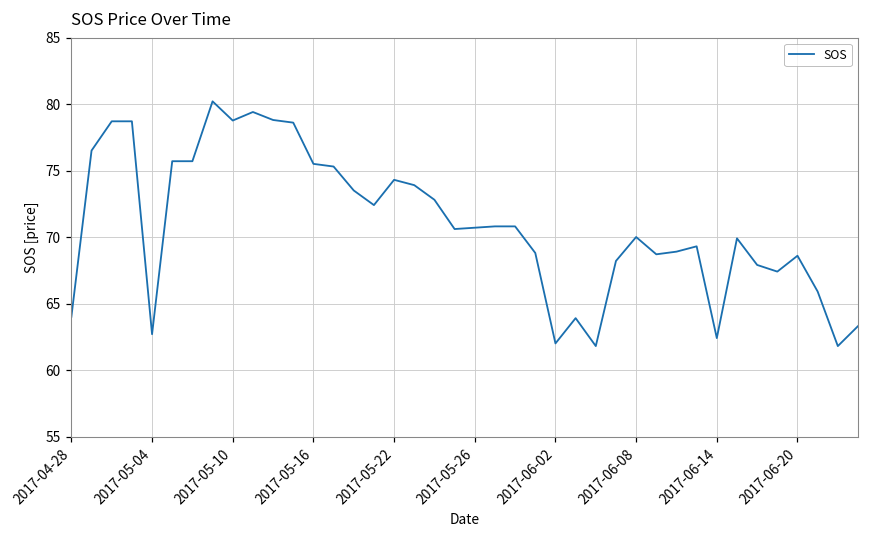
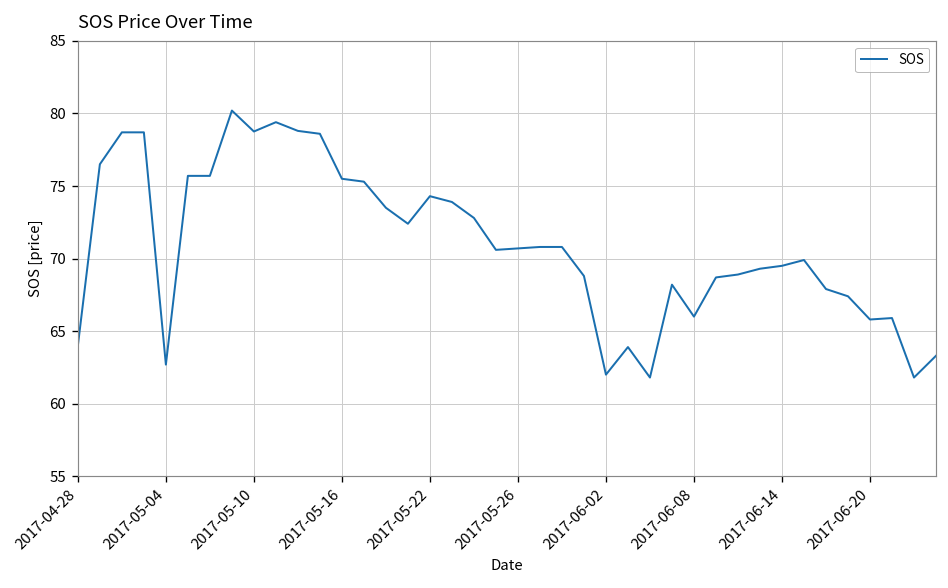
  {
    "2017-04-28": 64.0,
    "2017-05-04": 62.7,
    "2017-05-10": 78.8,
    "2017-05-16": 75.5,
    "2017-05-22": 74.3,
    "2017-05-26": 70.7,
    "2017-06-02": 62.0,
-   "2017-06-08": 70,
-   "2017-06-14": 62.4,
-   "2017-06-20": 68.6
+   "2017-06-08": 66,
+   "2017-06-14": 69.5,
+   "2017-06-20": 65.8
  }
